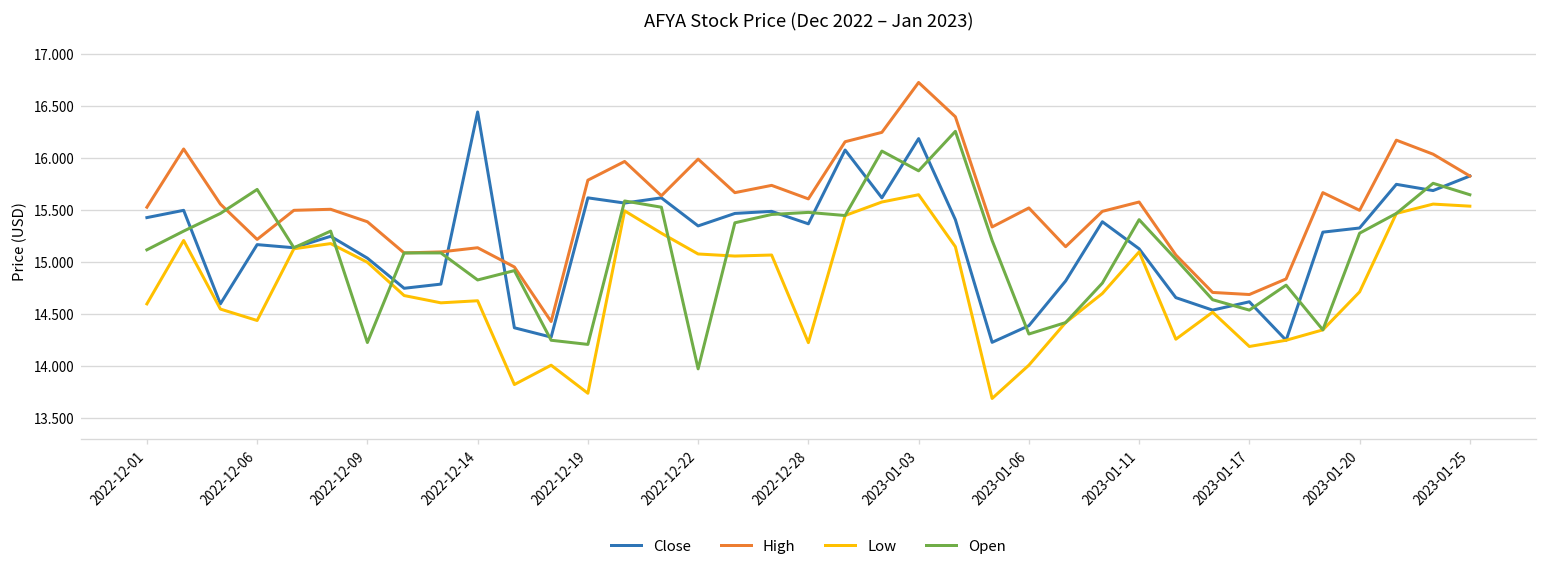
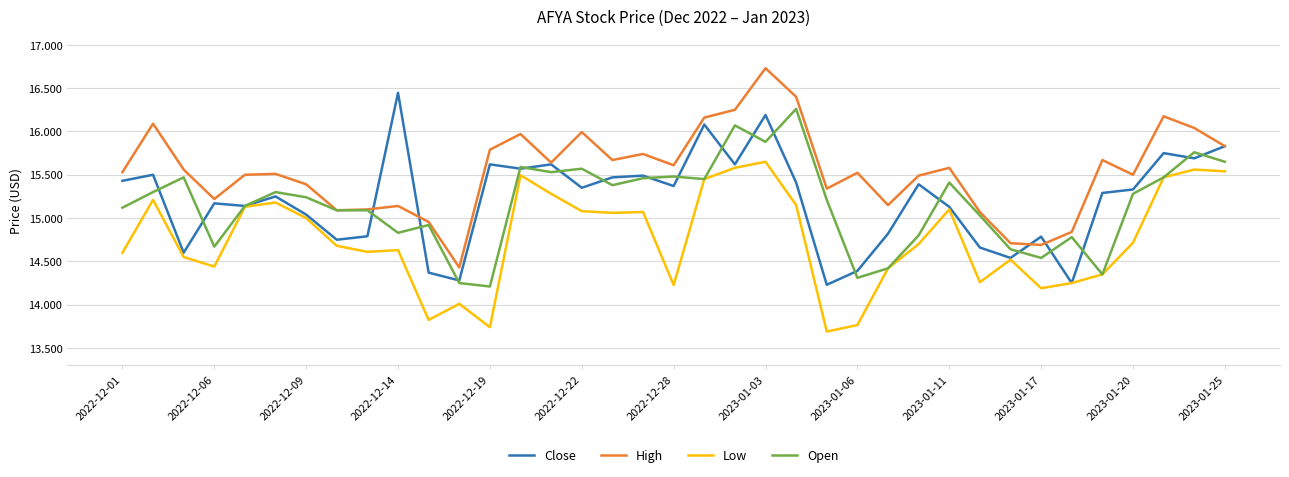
  {
    "Close": {
      "2022-12-01": 15.4,
      "2022-12-06": 15.2,
      "2022-12-09": 15.0,
      "2022-12-14": 16.4,
      "2022-12-19": 15.6,
      "2022-12-22": 15.4,
      "2022-12-28": 15.4,
      "2023-01-03": 16.2,
      "2023-01-06": 14.4,
      "2023-01-11": 15.1,
-     "2023-01-17": 14.6,
+     "2023-01-17": 14.8,
      "2023-01-20": 15.3
    },
    "High": {
      "2022-12-01": 15.5,
      "2022-12-06": 15.2,
      "2022-12-09": 15.4,
      "2022-12-14": 15.1,
      "2022-12-19": 15.8,
      "2022-12-22": 16.0,
      "2022-12-28": 15.6,
      "2023-01-03": 16.7,
      "2023-01-06": 15.5,
      "2023-01-11": 15.6,
      "2023-01-17": 14.7,
      "2023-01-20": 15.5
    },
    "Low": {
      "2022-12-01": 14.6,
      "2022-12-06": 14.4,
      "2022-12-09": 15.0,
      "2022-12-14": 14.6,
      "2022-12-19": 13.7,
      "2022-12-22": 15.1,
      "2022-12-28": 14.2,
      "2023-01-03": 15.6,
-     "2023-01-06": 14.0,
+     "2023-01-06": 13.8,
      "2023-01-11": 15.1,
      "2023-01-17": 14.2,
      "2023-01-20": 14.7,
      "2023-01-25": 15.5
    },
    "Open": {
      "2022-12-01": 15.1,
-     "2022-12-06": 15.7,
-     "2022-12-09": 14.2,
+     "2022-12-06": 14.7,
+     "2022-12-09": 15.2,
      "2022-12-14": 14.8,
      "2022-12-19": 14.2,
-     "2022-12-22": 14.0,
+     "2022-12-22": 15.6,
      "2022-12-28": 15.5,
      "2023-01-03": 15.9,
      "2023-01-06": 14.3,
      "2023-01-11": 15.4,
      "2023-01-17": 14.5,
      "2023-01-20": 15.3,
      "2023-01-25": 15.6
    }
  }
